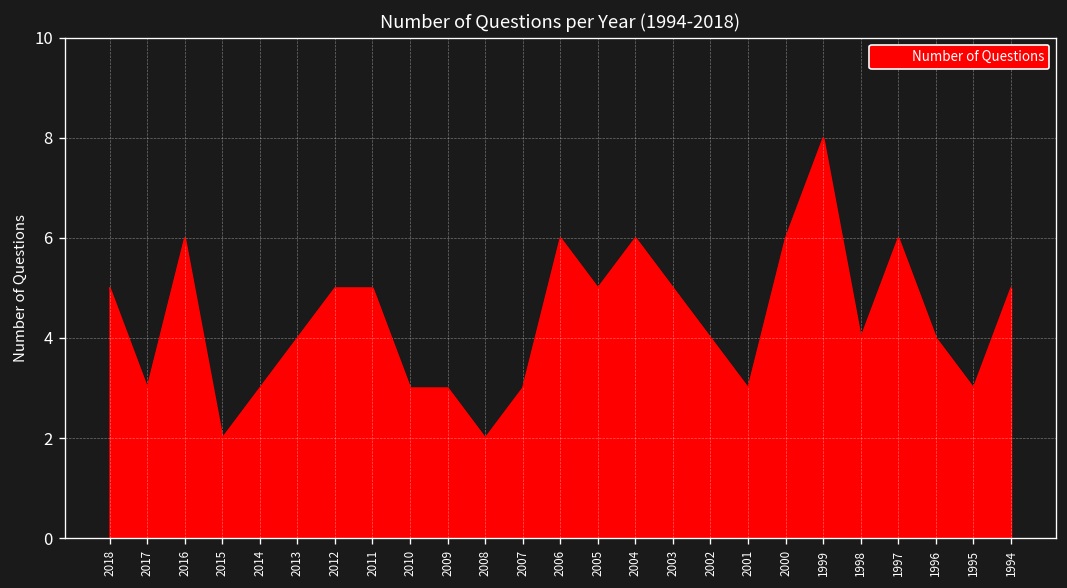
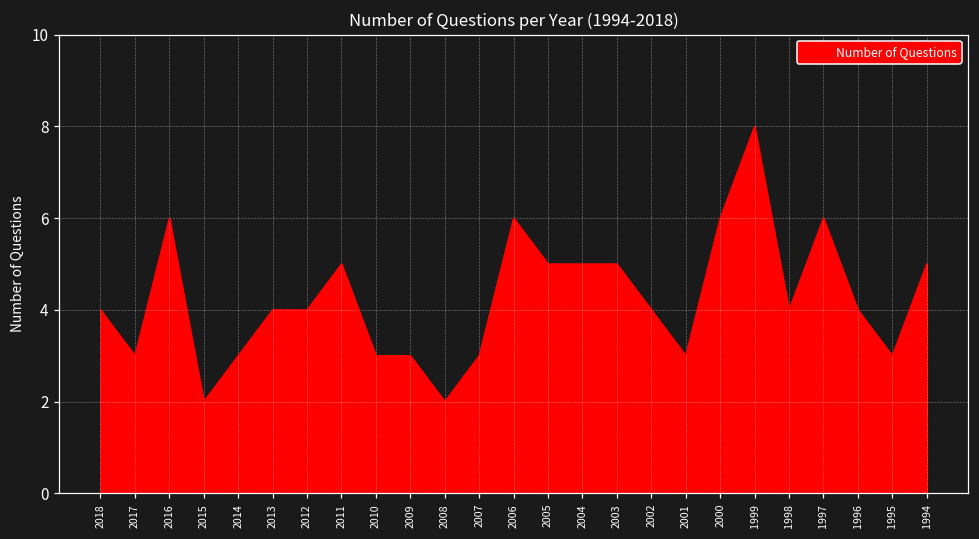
  {
-   "2018": 5,
+   "2018": 4,
    "2017": 3,
    "2016": 6,
    "2015": 2,
    "2014": 3,
    "2013": 4,
-   "2012": 5,
+   "2012": 4,
    "2011": 5,
    "2010": 3,
    "2009": 3,
    "2008": 2,
    "2007": 3,
    "2006": 6,
    "2005": 5,
-   "2004": 6,
+   "2004": 5,
    "2003": 5,
    "2002": 4,
    "2001": 3,
    "2000": 6,
    "1999": 8,
    "1998": 4,
    "1997": 6,
    "1996": 4,
    "1995": 3,
    "1994": 5
  }
